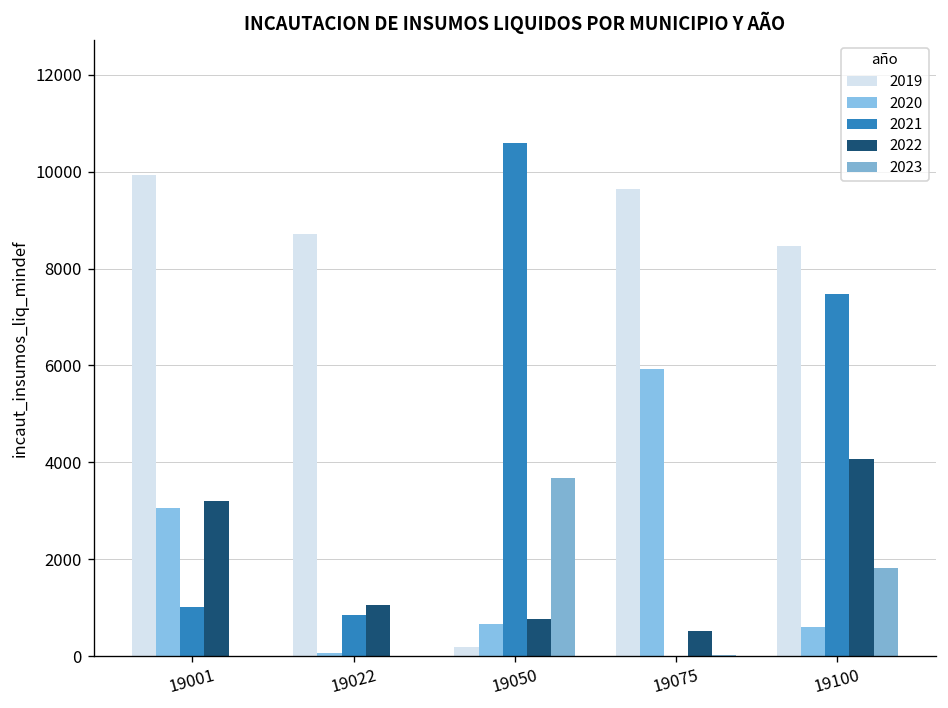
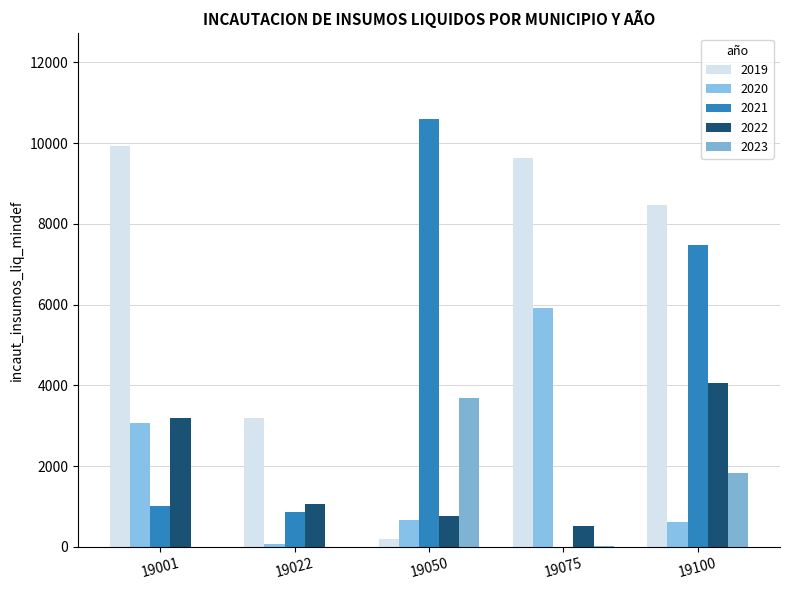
  {
    "2019": {
      "19001": 9900,
-     "19022": 8700,
+     "19022": 3200,
      "19050": 200,
      "19075": 9600,
      "19100": 8500
    },
    "2021": {
      "19001": 1000,
      "19022": 900,
      "19050": 10600,
      "19075": 0,
      "19100": 7500
    },
    "2022": {
      "19001": 3200,
      "19022": 1100,
      "19050": 800,
      "19075": 500,
      "19100": 4100
    }
  }
